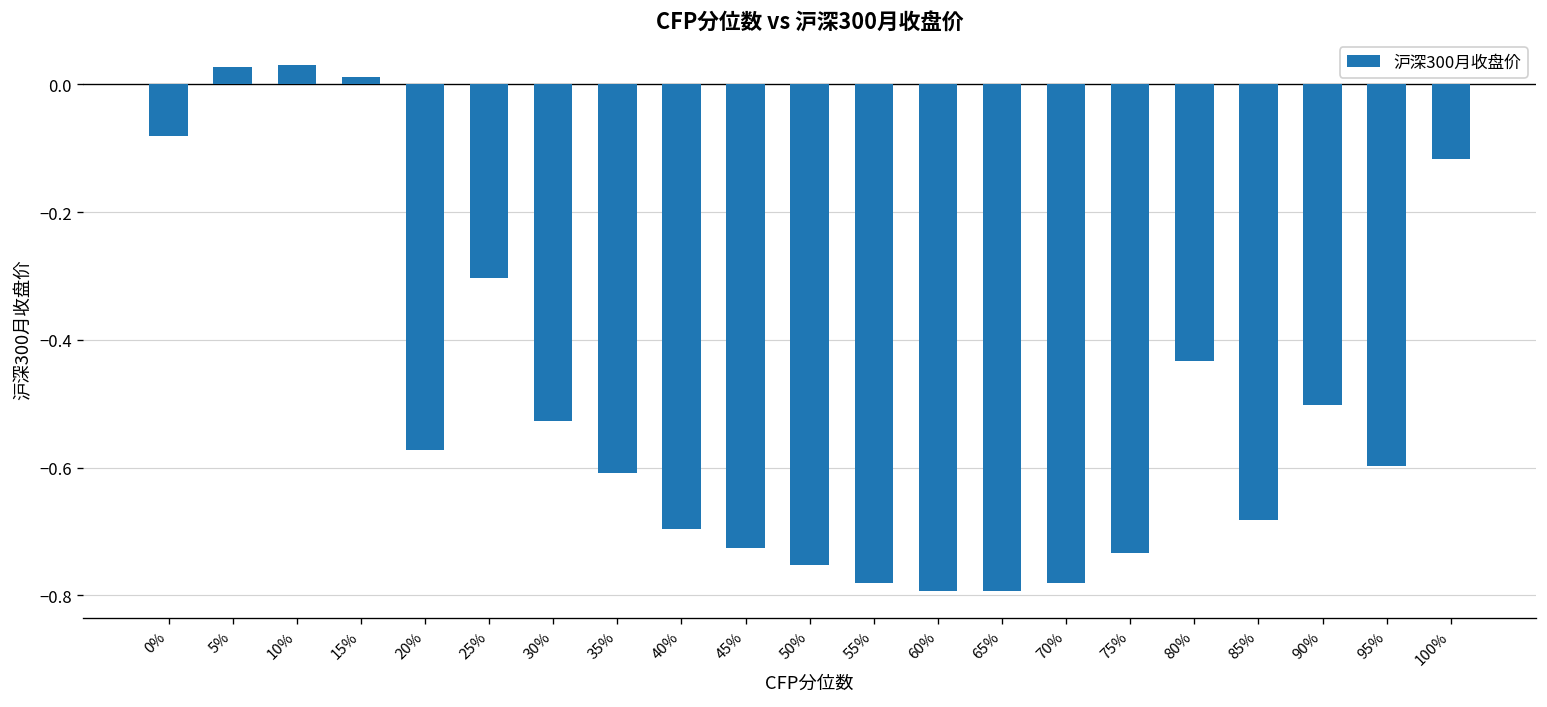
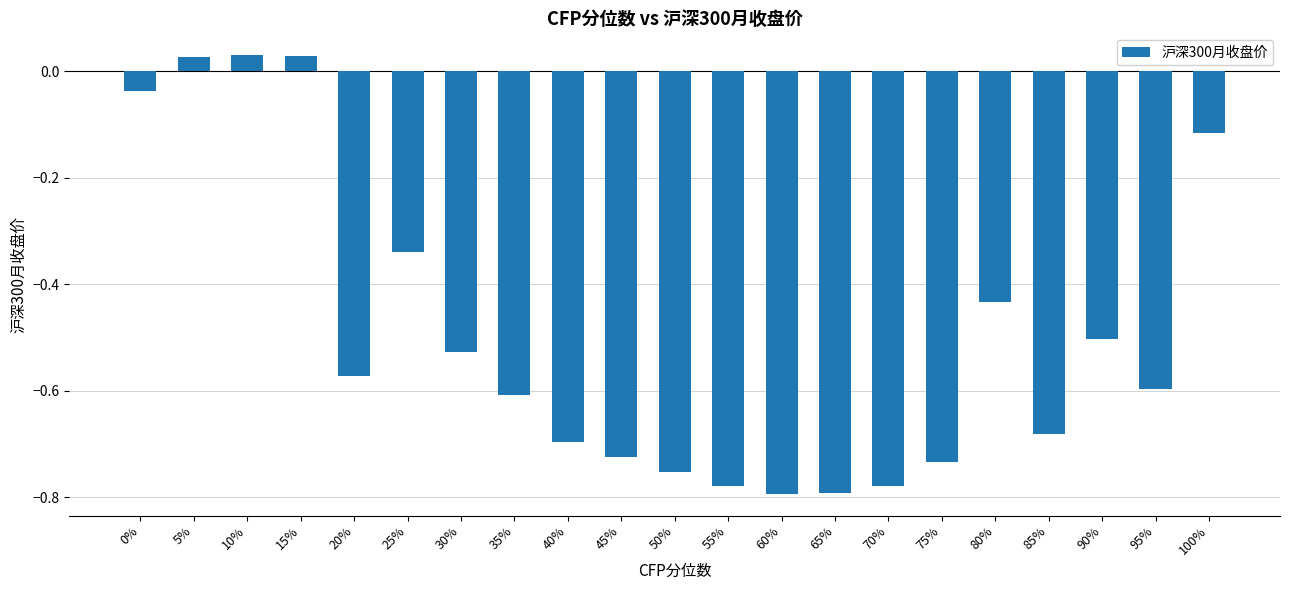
  {
-   "0%": -0.08,
+   "0%": -0.04,
    "5%": 0.03,
    "10%": 0.03,
-   "15%": 0.01,
+   "15%": 0.03,
    "20%": -0.57,
-   "25%": -0.30,
+   "25%": -0.34,
    "30%": -0.53,
    "35%": -0.61,
    "40%": -0.70,
    "45%": -0.72,
    "50%": -0.75,
    "55%": -0.78,
    "60%": -0.79,
    "65%": -0.79,
    "70%": -0.78,
    "75%": -0.73,
    "80%": -0.43,
    "85%": -0.68,
    "90%": -0.50,
    "95%": -0.60,
    "100%": -0.12
  }
